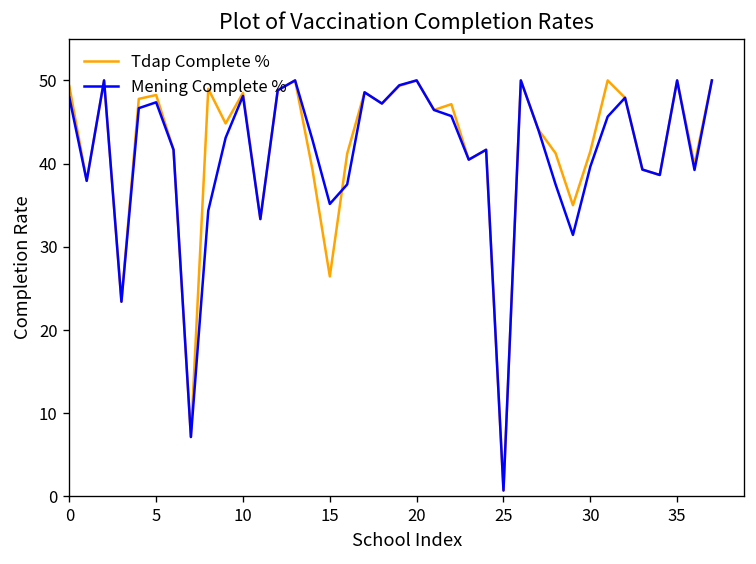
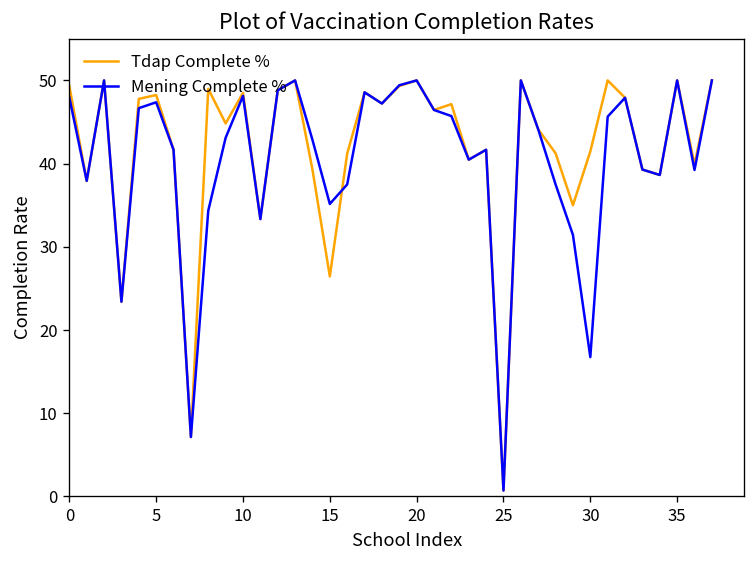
  {
    "Tdap Complete %": {
      "0": 49,
      "5": 48,
      "15": 26,
      "30": 41
    },
    "Mening Complete %": {
      "0": 48,
      "5": 47,
      "15": 35,
-     "30": 40
+     "30": 17
    }
  }
